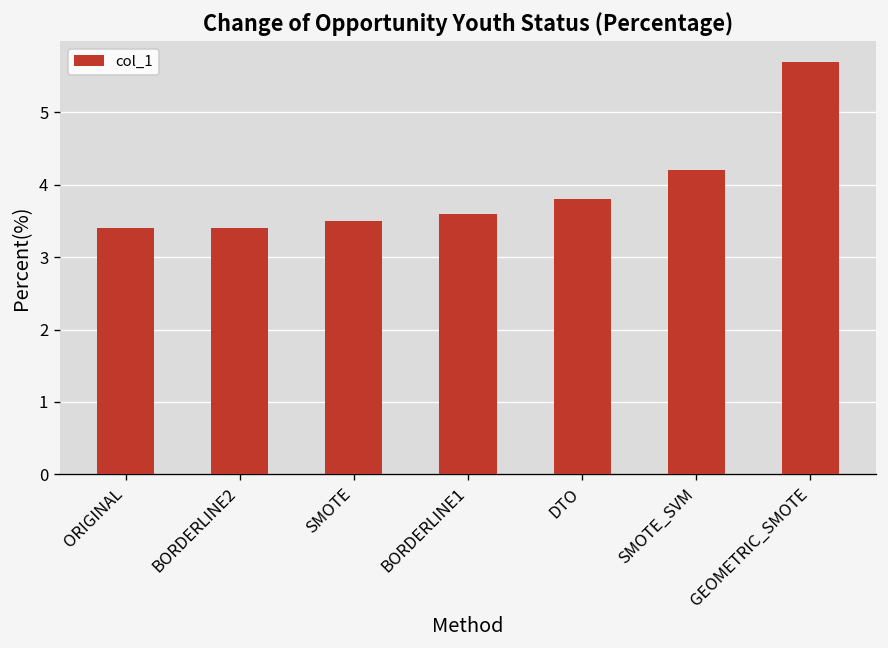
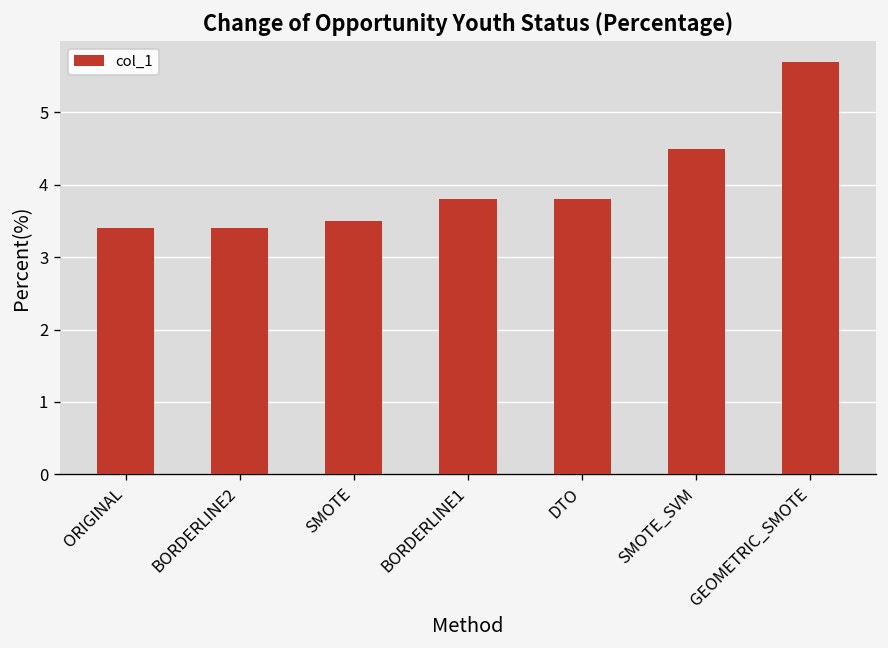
  {
    "ORIGINAL": 3.4,
    "BORDERLINE2": 3.4,
    "SMOTE": 3.5,
-   "BORDERLINE1": 3.6,
+   "BORDERLINE1": 3.8,
    "DTO": 3.8,
-   "SMOTE_SVM": 4.2,
+   "SMOTE_SVM": 4.5,
    "GEOMETRIC_SMOTE": 5.7
  }
